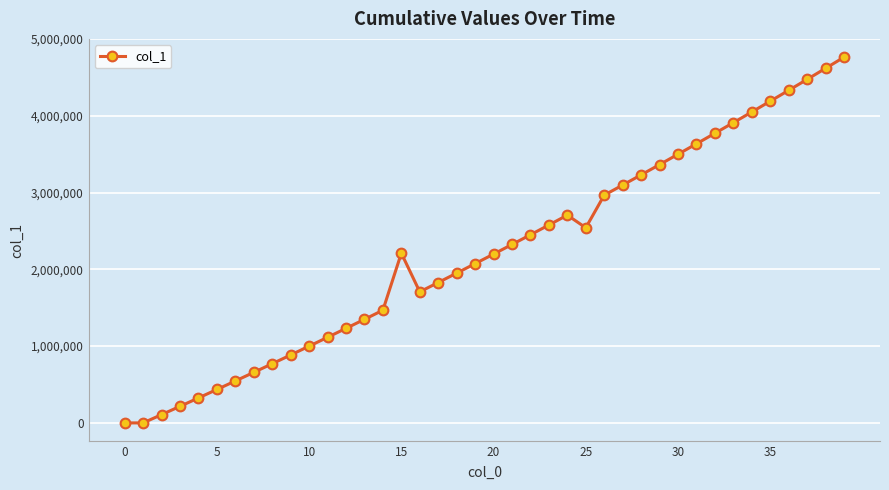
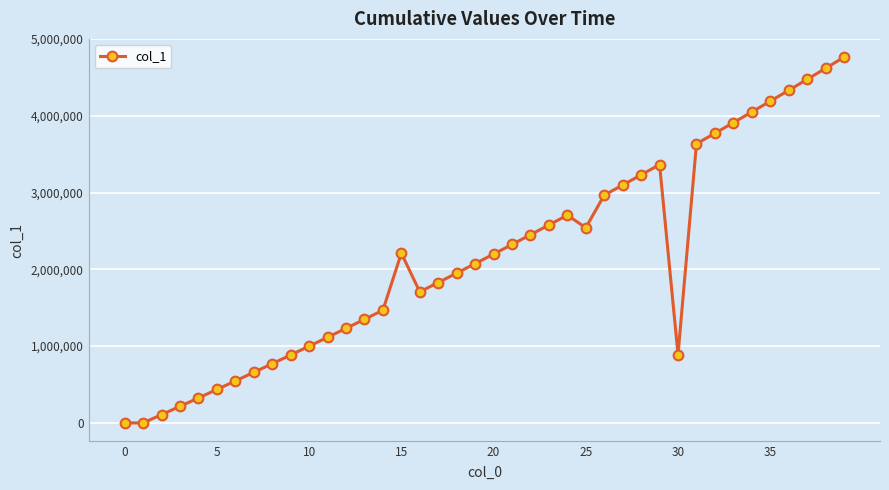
  {
    "0": "0",
    "5": "400,000",
    "10": "1,000,000",
    "15": "2,200,000",
    "20": "2,200,000",
    "25": "2,500,000",
-   "30": "3,500,000",
+   "30": "900,000",
    "35": "4,200,000"
  }
